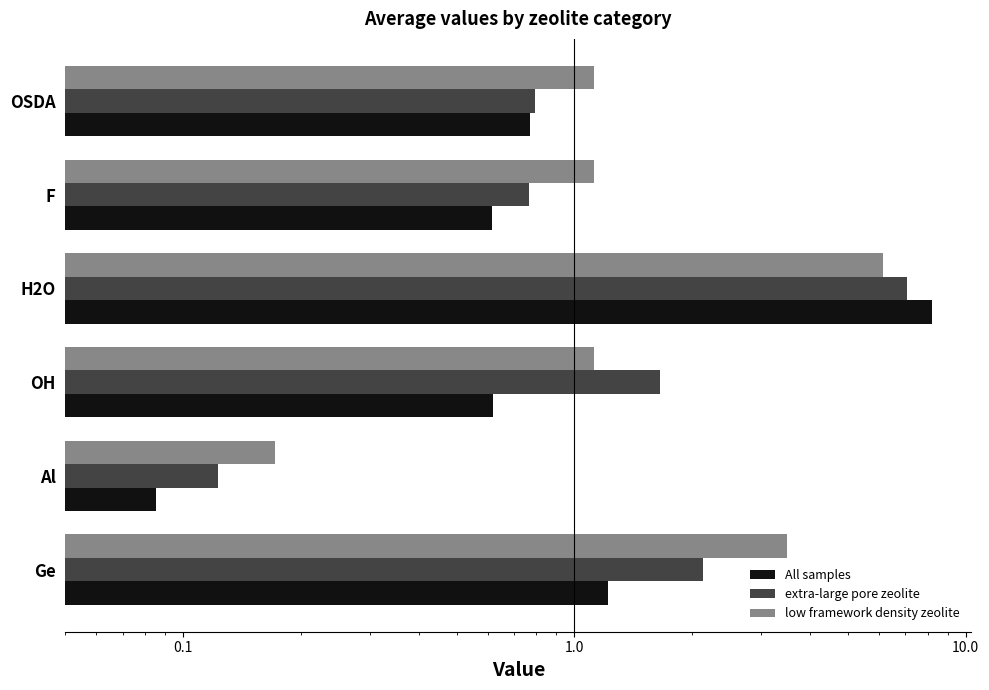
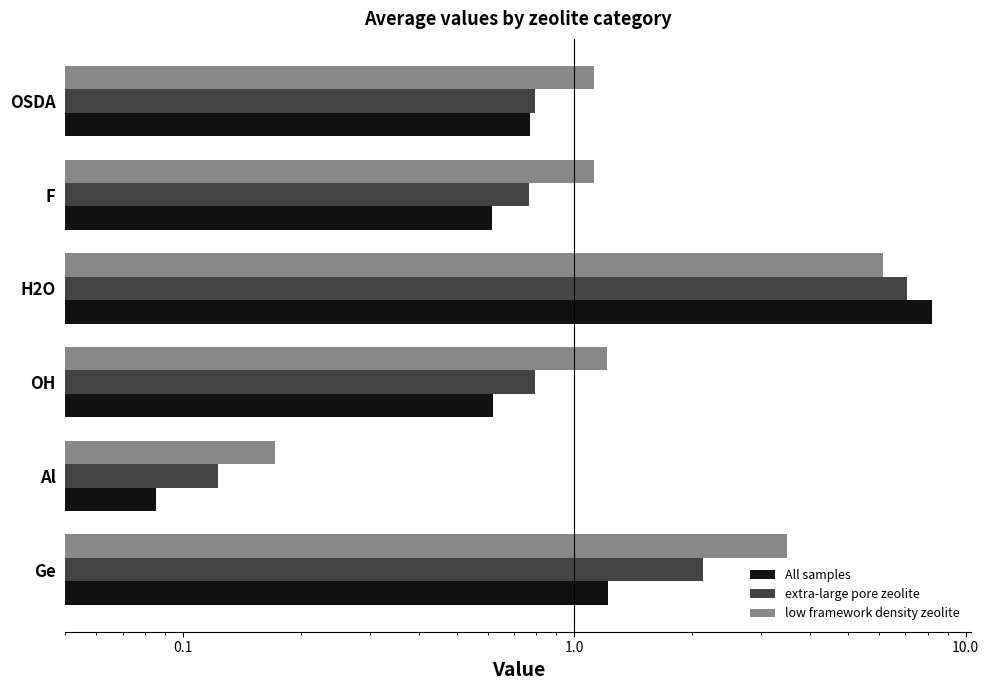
  {
    "All samples": {
      "OSDA": 0.77,
      "F": 0.61,
      "H2O": 8.2,
      "OH": 0.62,
      "Al": 0.085,
      "Ge": 1.22
    },
    "extra-large pore zeolite": {
      "OSDA": 0.79,
      "F": 0.77,
      "H2O": 7.1,
-     "OH": 1.66,
+     "OH": 0.79,
      "Al": 0.123,
      "Ge": 2.1
    },
    "low framework density zeolite": {
      "OSDA": 1.13,
      "F": 1.13,
      "H2O": 6.2,
-     "OH": 1.13,
+     "OH": 1.21,
      "Al": 0.17,
      "Ge": 3.5
    }
  }
